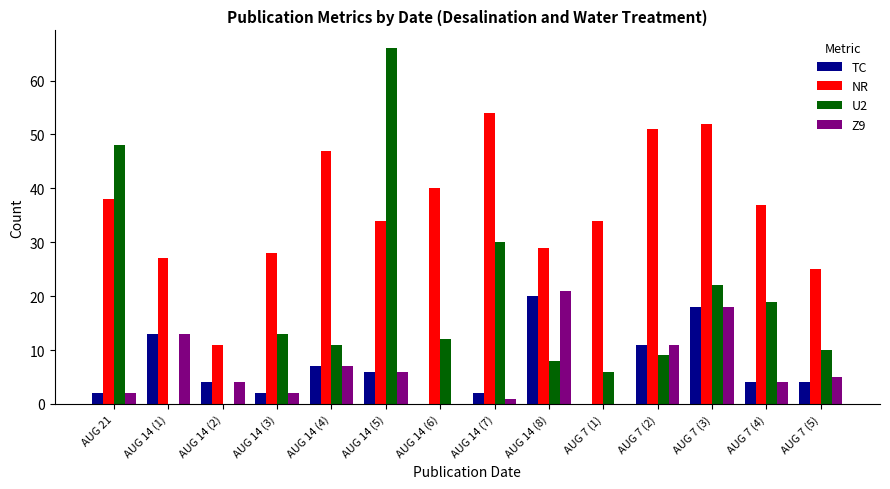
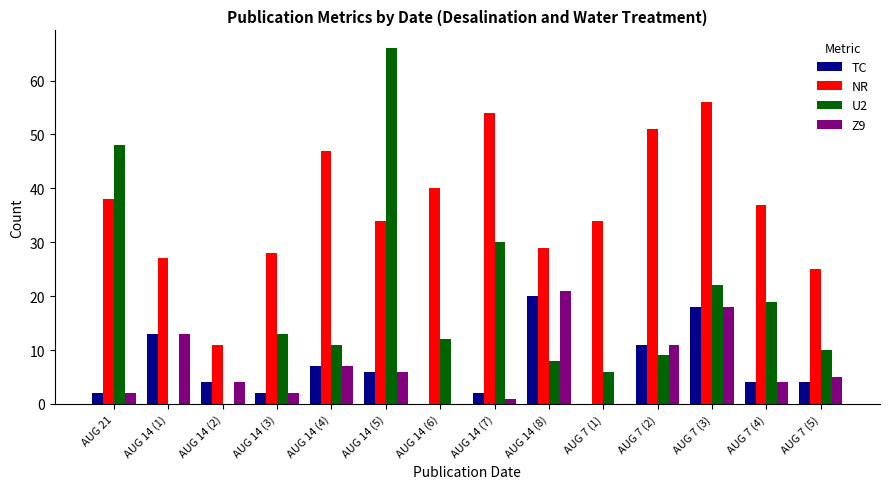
  {
    "TC": {
      "AUG 21": 2,
      "AUG 14 (1)": 13,
      "AUG 14 (2)": 4,
      "AUG 14 (3)": 2,
      "AUG 14 (4)": 7,
      "AUG 14 (5)": 6,
      "AUG 14 (6)": 0,
      "AUG 14 (7)": 2,
      "AUG 14 (8)": 20,
      "AUG 7 (1)": 0,
      "AUG 7 (2)": 11,
      "AUG 7 (3)": 18,
      "AUG 7 (4)": 4,
      "AUG 7 (5)": 4
    },
    "NR": {
      "AUG 21": 38,
      "AUG 14 (1)": 27,
      "AUG 14 (2)": 11,
      "AUG 14 (3)": 28,
      "AUG 14 (4)": 47,
      "AUG 14 (5)": 34,
      "AUG 14 (6)": 40,
      "AUG 14 (7)": 54,
      "AUG 14 (8)": 29,
      "AUG 7 (1)": 34,
      "AUG 7 (2)": 51,
-     "AUG 7 (3)": 52,
+     "AUG 7 (3)": 56,
      "AUG 7 (4)": 37,
      "AUG 7 (5)": 25
    },
    "U2": {
      "AUG 21": 48,
      "AUG 14 (1)": 0,
      "AUG 14 (2)": 0,
      "AUG 14 (3)": 13,
      "AUG 14 (4)": 11,
      "AUG 14 (5)": 66,
      "AUG 14 (6)": 12,
      "AUG 14 (7)": 30,
      "AUG 14 (8)": 8,
      "AUG 7 (1)": 6,
      "AUG 7 (2)": 9,
      "AUG 7 (3)": 22,
      "AUG 7 (4)": 19,
      "AUG 7 (5)": 10
    },
    "Z9": {
      "AUG 21": 2,
      "AUG 14 (1)": 13,
      "AUG 14 (2)": 4,
      "AUG 14 (3)": 2,
      "AUG 14 (4)": 7,
      "AUG 14 (5)": 6,
      "AUG 14 (6)": 0,
      "AUG 14 (7)": 1,
      "AUG 14 (8)": 21,
      "AUG 7 (1)": 0,
      "AUG 7 (2)": 11,
      "AUG 7 (3)": 18,
      "AUG 7 (4)": 4,
      "AUG 7 (5)": 5
    }
  }
